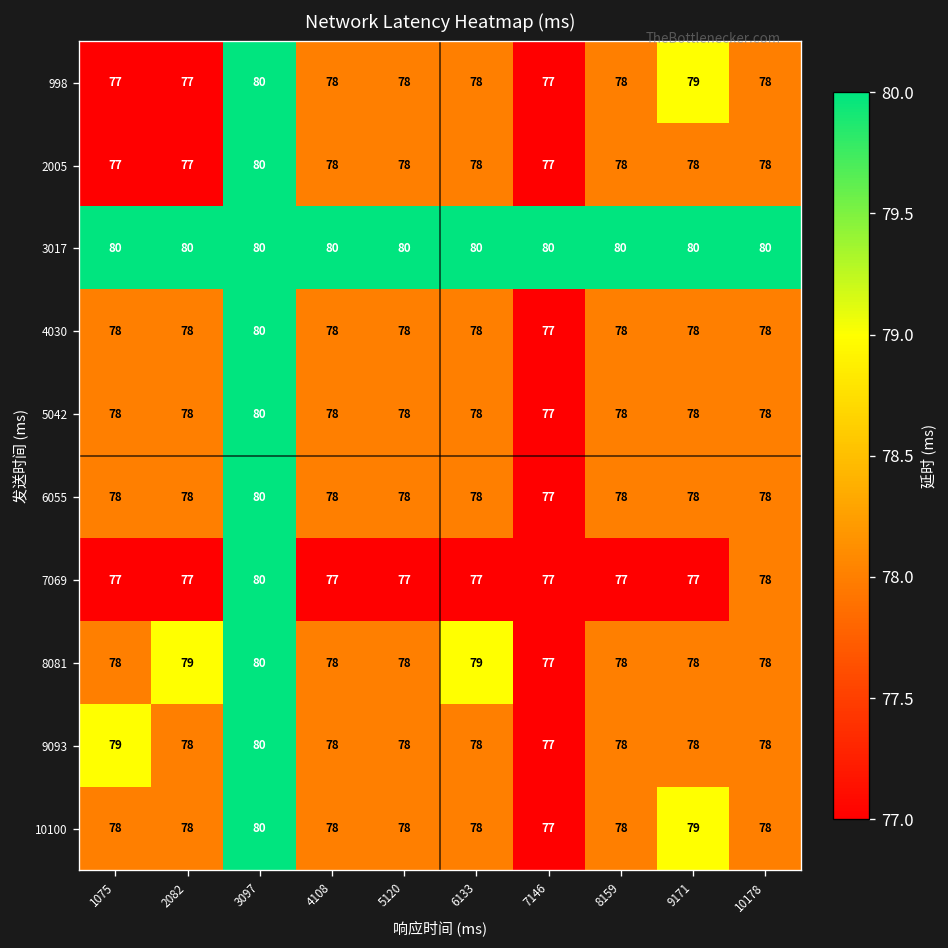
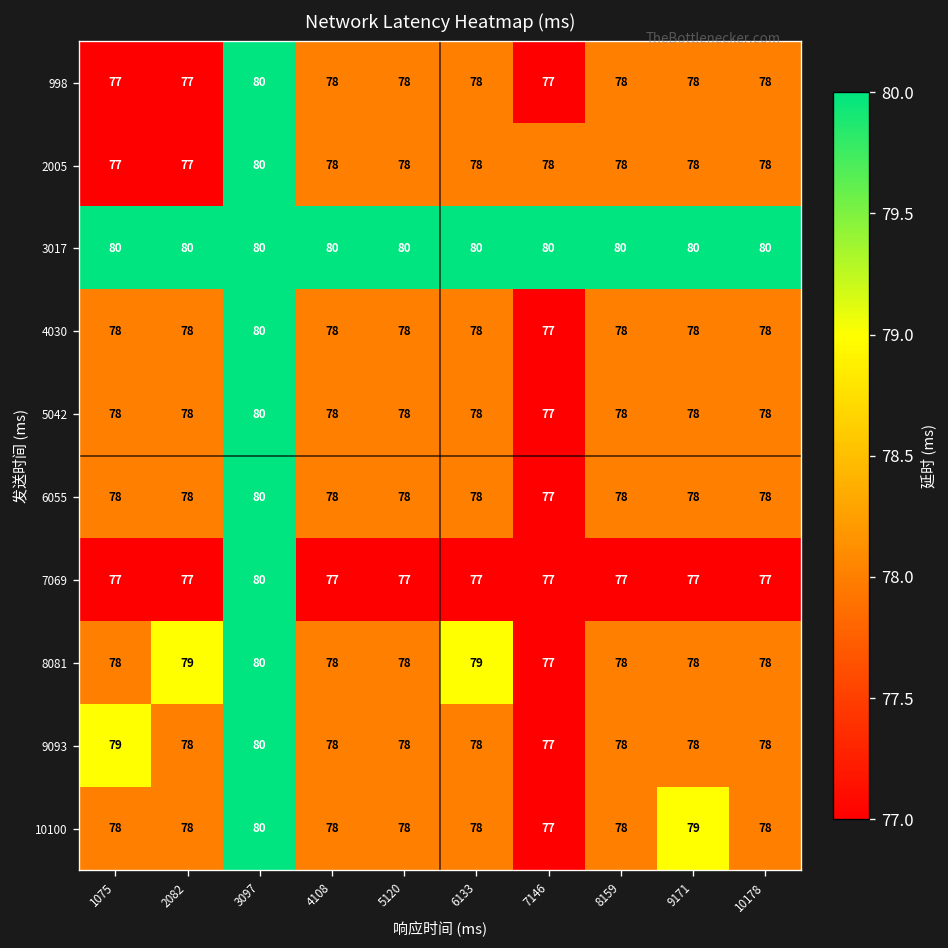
  {
    "998": {
      "1075": 77,
      "2082": 77,
      "3097": 80,
      "4108": 78,
      "5120": 78,
      "6133": 78,
      "7146": 77,
      "8159": 78,
-     "9171": 79,
+     "9171": 78,
      "10178": 78
    },
    "2005": {
      "1075": 77,
      "2082": 77,
      "3097": 80,
      "4108": 78,
      "5120": 78,
      "6133": 78,
-     "7146": 77,
+     "7146": 78,
      "8159": 78,
      "9171": 78,
      "10178": 78
    },
    "3017": {
      "1075": 80,
      "2082": 80,
      "3097": 80,
      "4108": 80,
      "5120": 80,
      "6133": 80,
      "7146": 80,
      "8159": 80,
      "9171": 80,
      "10178": 80
    },
    "4030": {
      "1075": 78,
      "2082": 78,
      "3097": 80,
      "4108": 78,
      "5120": 78,
      "6133": 78,
      "7146": 77,
      "8159": 78,
      "9171": 78,
      "10178": 78
    },
    "5042": {
      "1075": 78,
      "2082": 78,
      "3097": 80,
      "4108": 78,
      "5120": 78,
      "6133": 78,
      "7146": 77,
      "8159": 78,
      "9171": 78,
      "10178": 78
    },
    "6055": {
      "1075": 78,
      "2082": 78,
      "3097": 80,
      "4108": 78,
      "5120": 78,
      "6133": 78,
      "7146": 77,
      "8159": 78,
      "9171": 78,
      "10178": 78
    },
    "7069": {
      "1075": 77,
      "2082": 77,
      "3097": 80,
      "4108": 77,
      "5120": 77,
      "6133": 77,
      "7146": 77,
      "8159": 77,
      "9171": 77,
-     "10178": 78
+     "10178": 77
    },
    "8081": {
      "1075": 78,
      "2082": 79,
      "3097": 80,
      "4108": 78,
      "5120": 78,
      "6133": 79,
      "7146": 77,
      "8159": 78,
      "9171": 78,
      "10178": 78
    },
    "9093": {
      "1075": 79,
      "2082": 78,
      "3097": 80,
      "4108": 78,
      "5120": 78,
      "6133": 78,
      "7146": 77,
      "8159": 78,
      "9171": 78,
      "10178": 78
    },
    "10100": {
      "1075": 78,
      "2082": 78,
      "3097": 80,
      "4108": 78,
      "5120": 78,
      "6133": 78,
      "7146": 77,
      "8159": 78,
      "9171": 79,
      "10178": 78
    }
  }
